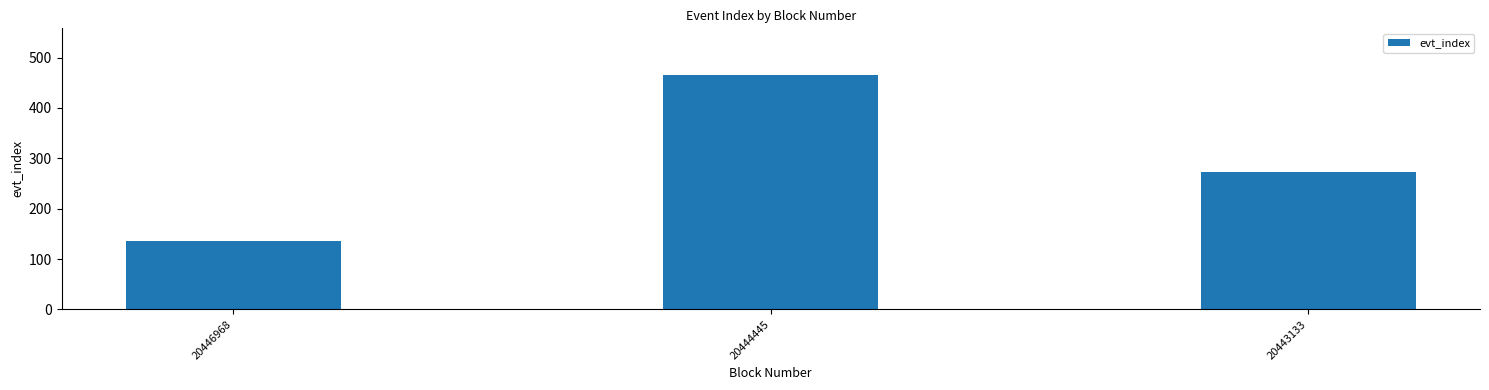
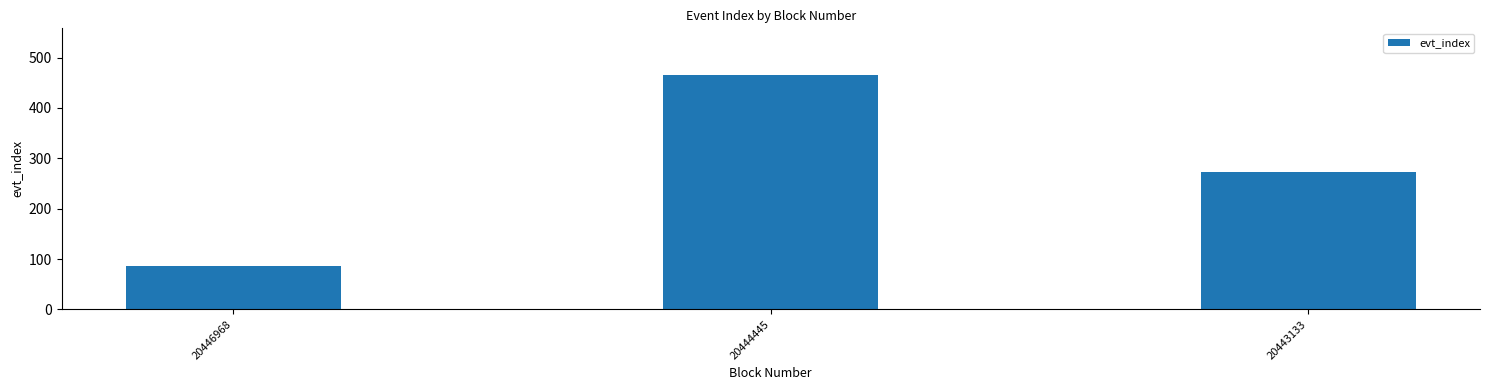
  {
-   "20446968": 140,
+   "20446968": 90,
    "20444445": 470,
    "20443133": 270
  }
